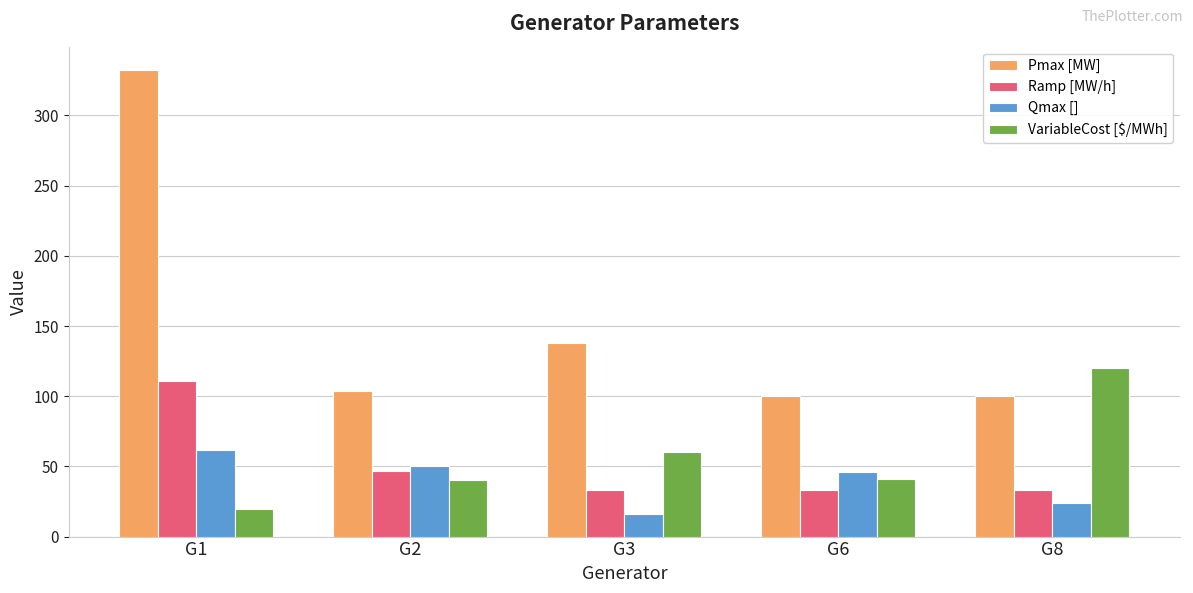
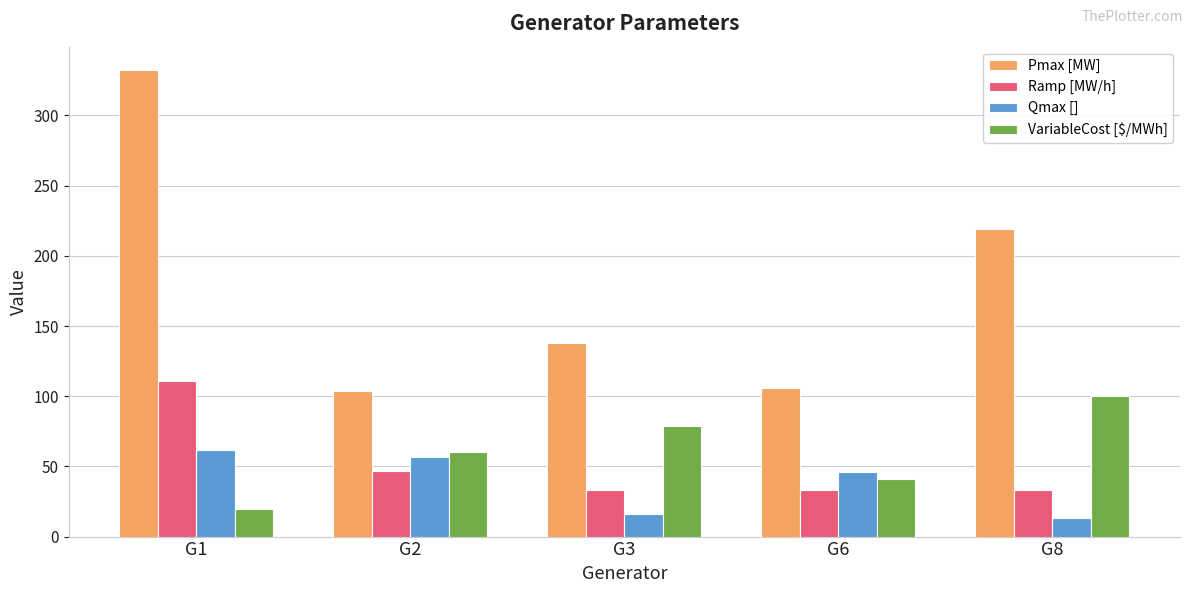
  {
    "Pmax [MW]": {
      "G1": 332,
      "G2": 104,
      "G3": 138,
-     "G6": 100,
-     "G8": 100
+     "G6": 106,
+     "G8": 219
    },
    "Ramp [MW/h]": {
      "G1": 111,
      "G2": 47,
      "G3": 33,
      "G6": 33,
      "G8": 33
    },
    "Qmax []": {
      "G1": 62,
-     "G2": 50,
+     "G2": 57,
      "G3": 16,
      "G6": 46,
-     "G8": 24
+     "G8": 13
    },
    "VariableCost [$/MWh]": {
      "G1": 20,
-     "G2": 40,
-     "G3": 60,
+     "G2": 60,
+     "G3": 79,
      "G6": 41,
-     "G8": 120
+     "G8": 100
    }
  }
